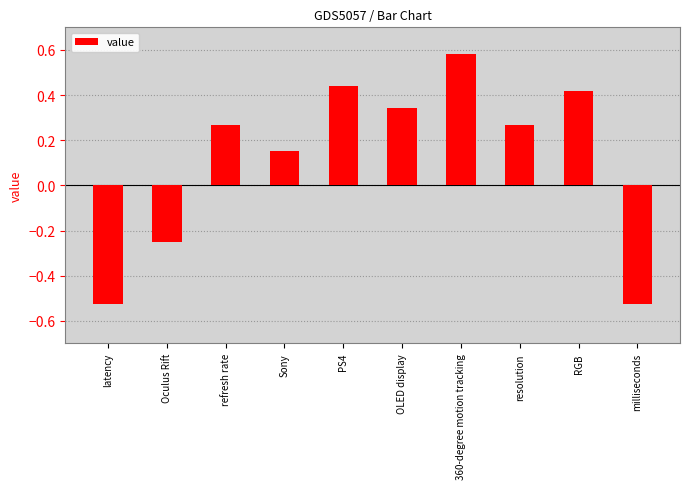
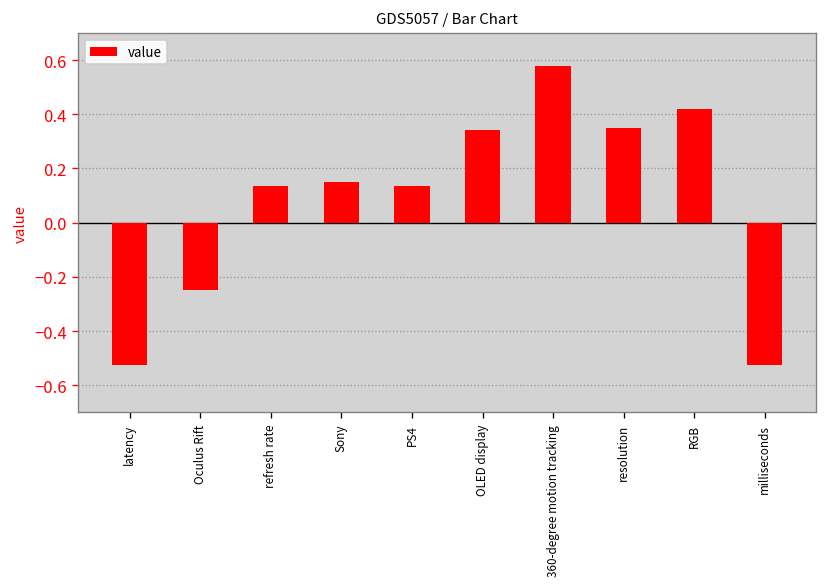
  {
    "latency": -0.52,
    "Oculus Rift": -0.25,
-   "refresh rate": 0.27,
+   "refresh rate": 0.14,
    "Sony": 0.15,
-   "PS4": 0.44,
+   "PS4": 0.13,
    "OLED display": 0.34,
    "360-degree motion tracking": 0.58,
-   "resolution": 0.27,
+   "resolution": 0.35,
    "RGB": 0.42,
    "milliseconds": -0.52
  }
